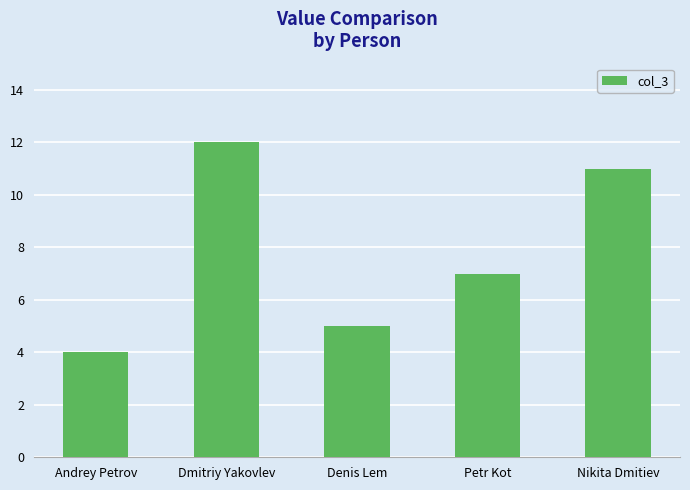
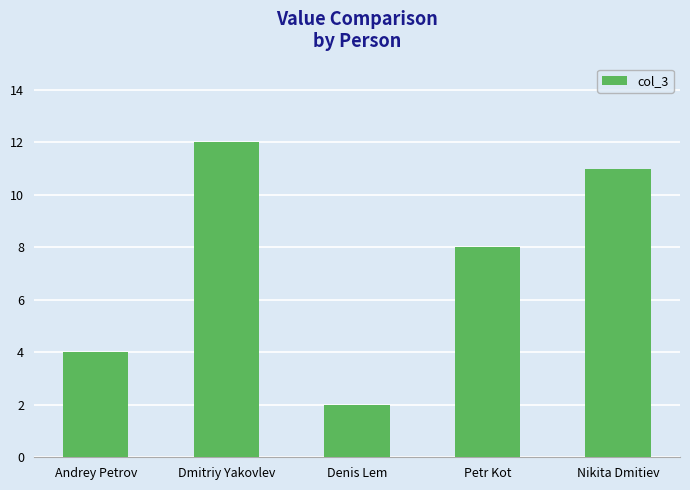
  {
    "Andrey Petrov": 4,
    "Dmitriy Yakovlev": 12,
-   "Denis Lem": 5,
-   "Petr Kot": 7,
+   "Denis Lem": 2,
+   "Petr Kot": 8,
    "Nikita Dmitiev": 11
  }
